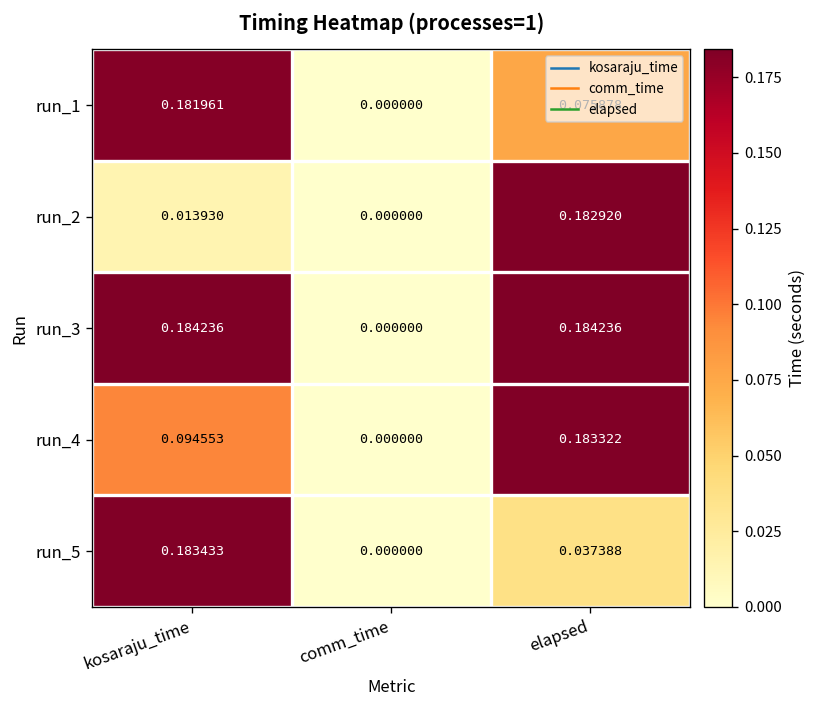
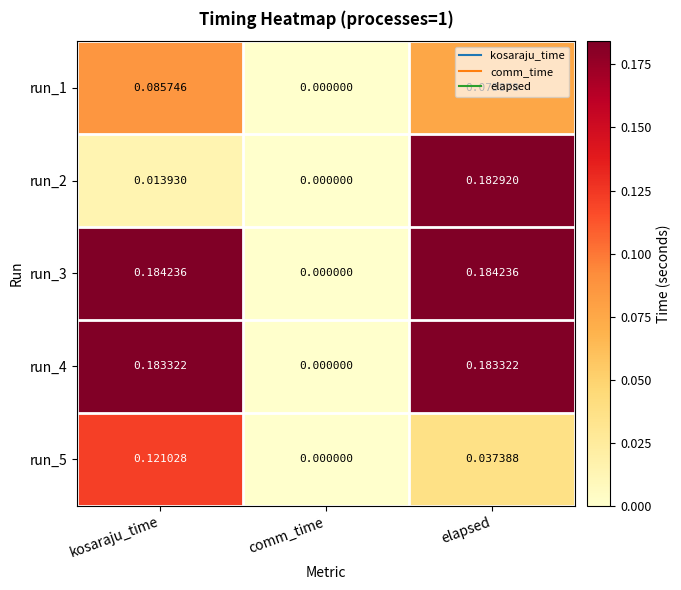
  {
    "run_1": {
-     "kosaraju_time": 0.181961,
+     "kosaraju_time": 0.085746,
      "comm_time": 0.000000
    },
    "run_2": {
      "kosaraju_time": 0.013930,
      "comm_time": 0.000000,
      "elapsed": 0.182920
    },
    "run_3": {
      "kosaraju_time": 0.184236,
      "comm_time": 0.000000,
      "elapsed": 0.184236
    },
    "run_4": {
-     "kosaraju_time": 0.094553,
+     "kosaraju_time": 0.183322,
      "comm_time": 0.000000,
      "elapsed": 0.183322
    },
    "run_5": {
-     "kosaraju_time": 0.183433,
+     "kosaraju_time": 0.121028,
      "comm_time": 0.000000,
      "elapsed": 0.037388
    }
  }
